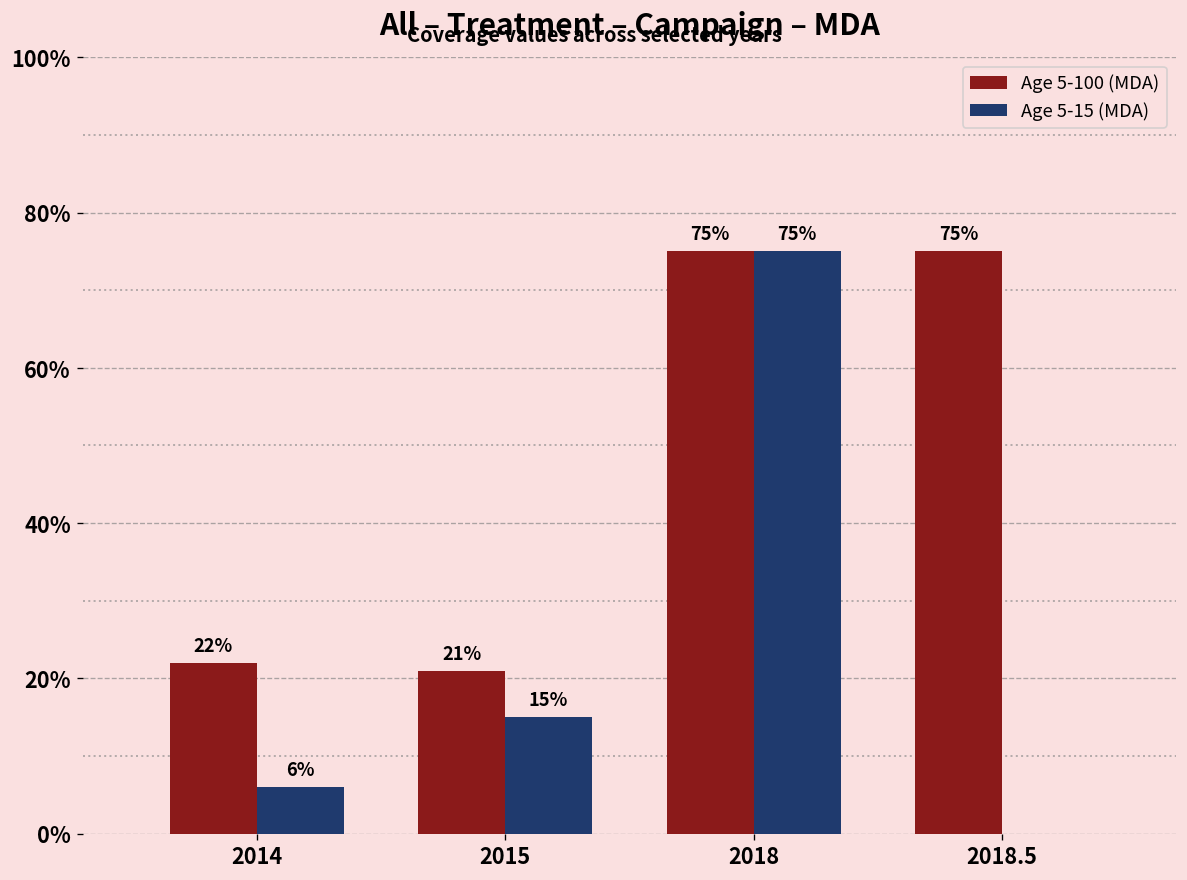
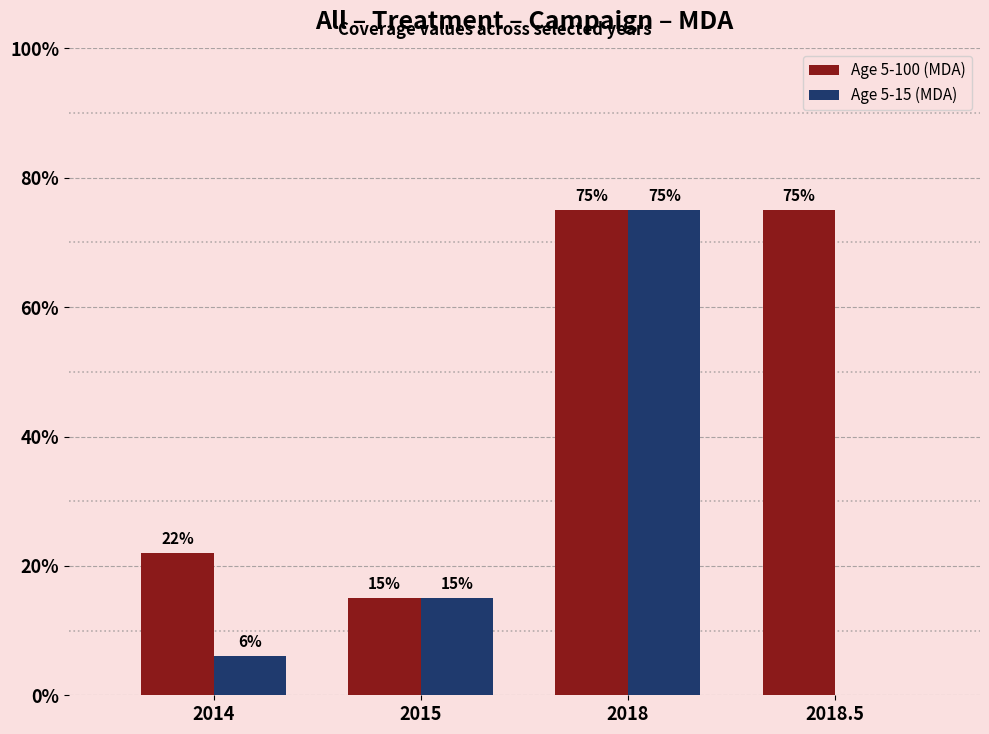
  {
    "Age 5-100 (MDA)": {
      "2014": "22%",
-     "2015": "21%",
+     "2015": "15%",
      "2018": "75%",
      "2018.5": "75%"
    },
    "Age 5-15 (MDA)": {
      "2014": "6%",
      "2015": "15%",
      "2018": "75%"
    }
  }
